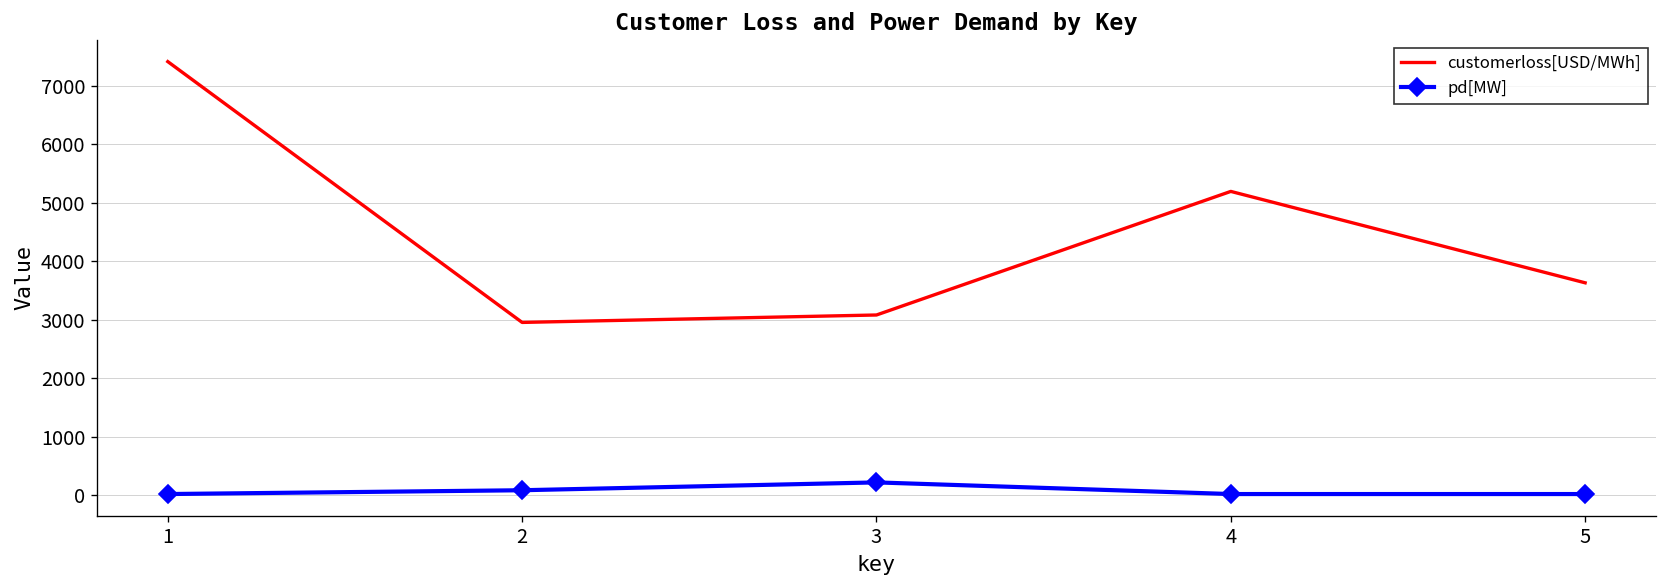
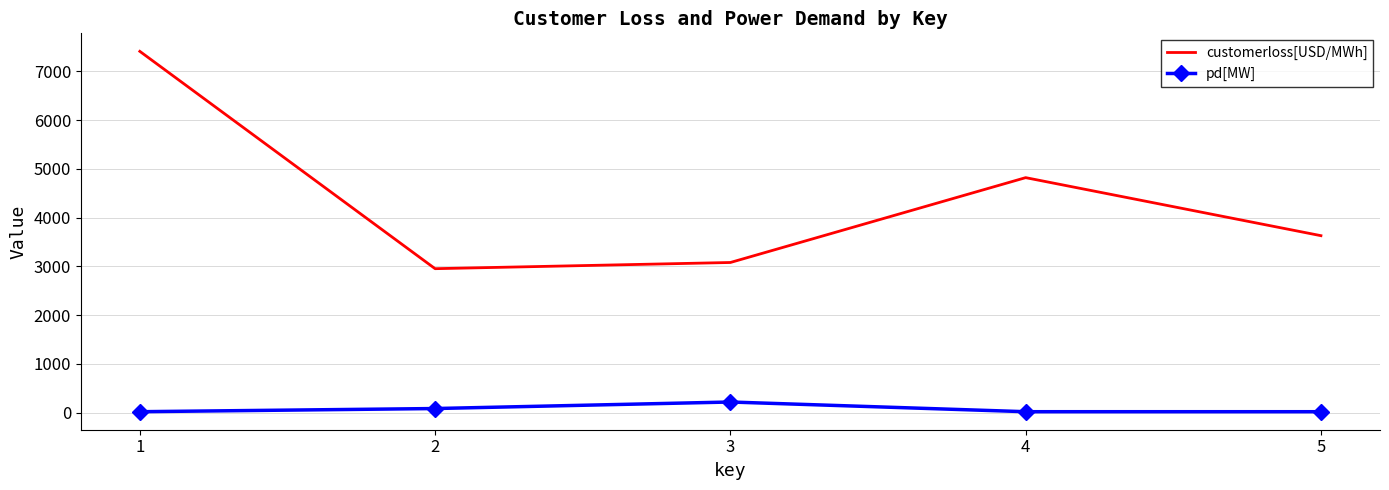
  {
    "customerloss[USD/MWh]": {
      "1": 7400,
      "2": 3000,
      "3": 3100,
-     "4": 5200,
+     "4": 4800,
      "5": 3600
    },
    "pd[MW]": {
      "1": 0,
      "2": 100,
      "3": 200,
      "4": 0,
      "5": 0
    }
  }
